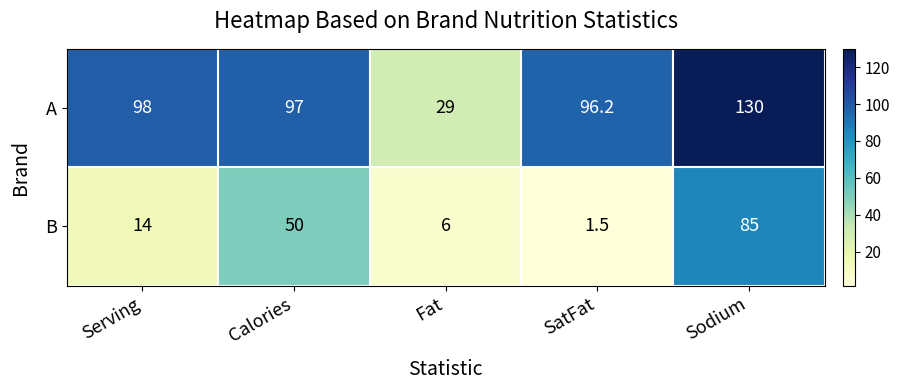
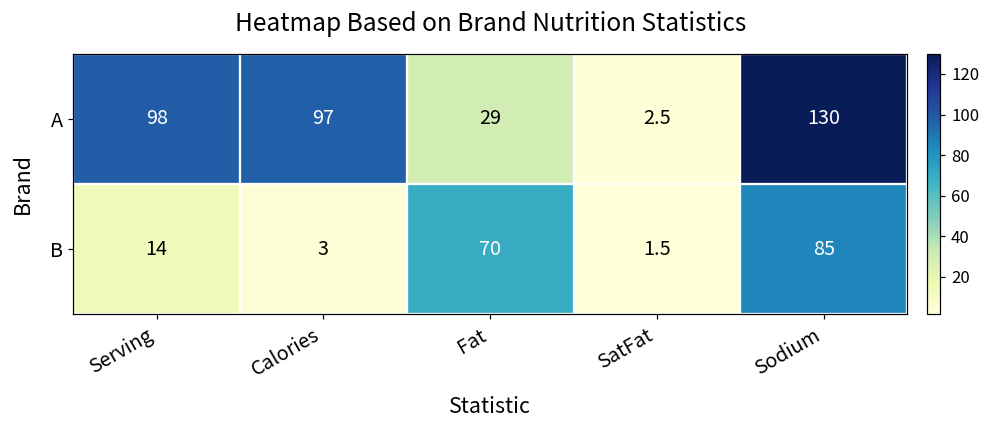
  {
    "A": {
      "Serving": 98,
      "Calories": 97,
      "Fat": 29,
-     "SatFat": 96.2,
+     "SatFat": 2.5,
      "Sodium": 130
    },
    "B": {
      "Serving": 14,
-     "Calories": 50,
-     "Fat": 6,
+     "Calories": 3,
+     "Fat": 70,
      "SatFat": 1.5,
      "Sodium": 85
    }
  }
